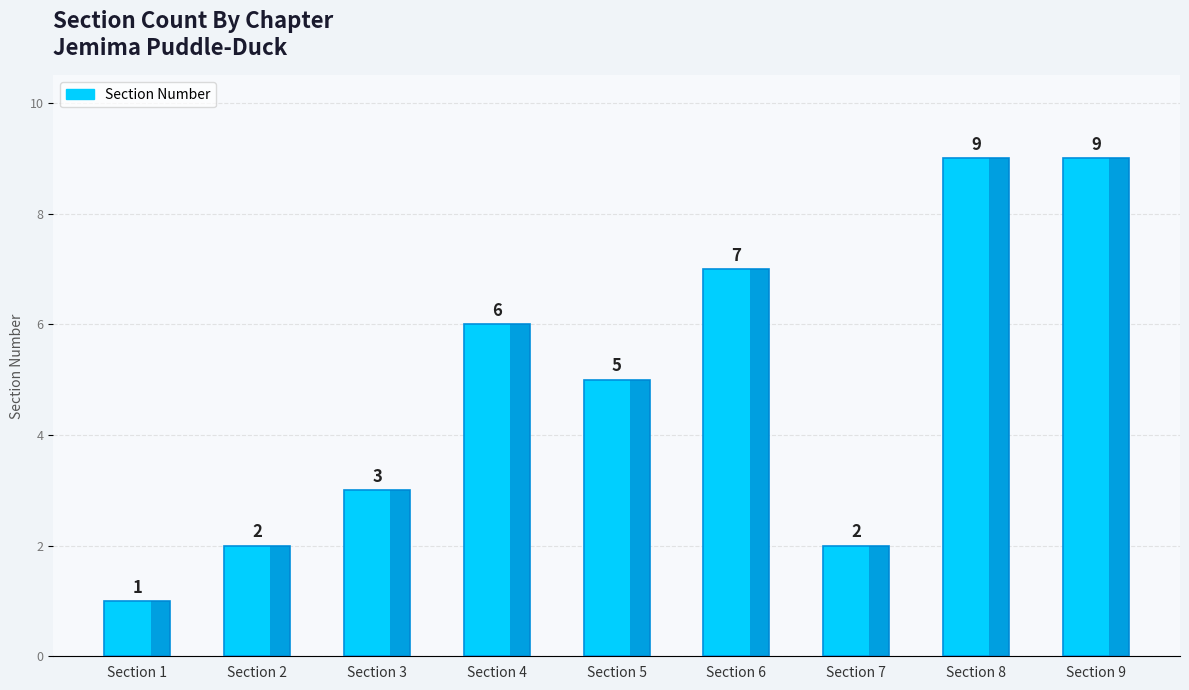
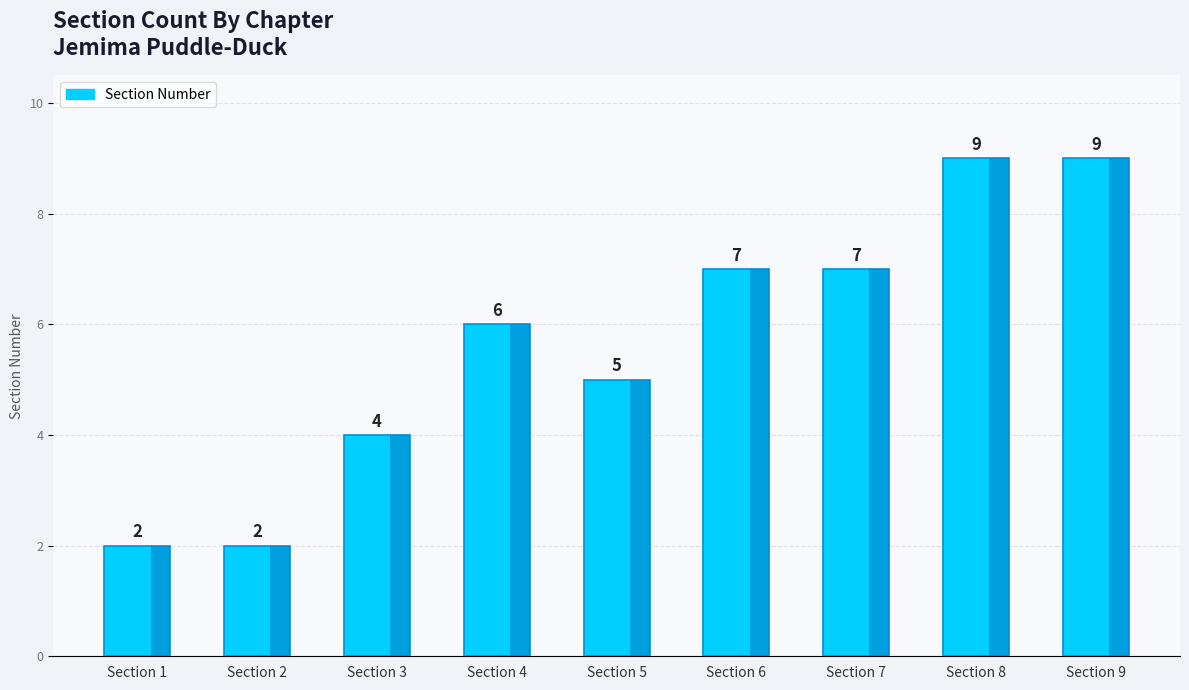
  {
-   "Section 1": 1,
+   "Section 1": 2,
    "Section 2": 2,
-   "Section 3": 3,
+   "Section 3": 4,
    "Section 4": 6,
    "Section 5": 5,
    "Section 6": 7,
-   "Section 7": 2,
+   "Section 7": 7,
    "Section 8": 9,
    "Section 9": 9
  }
